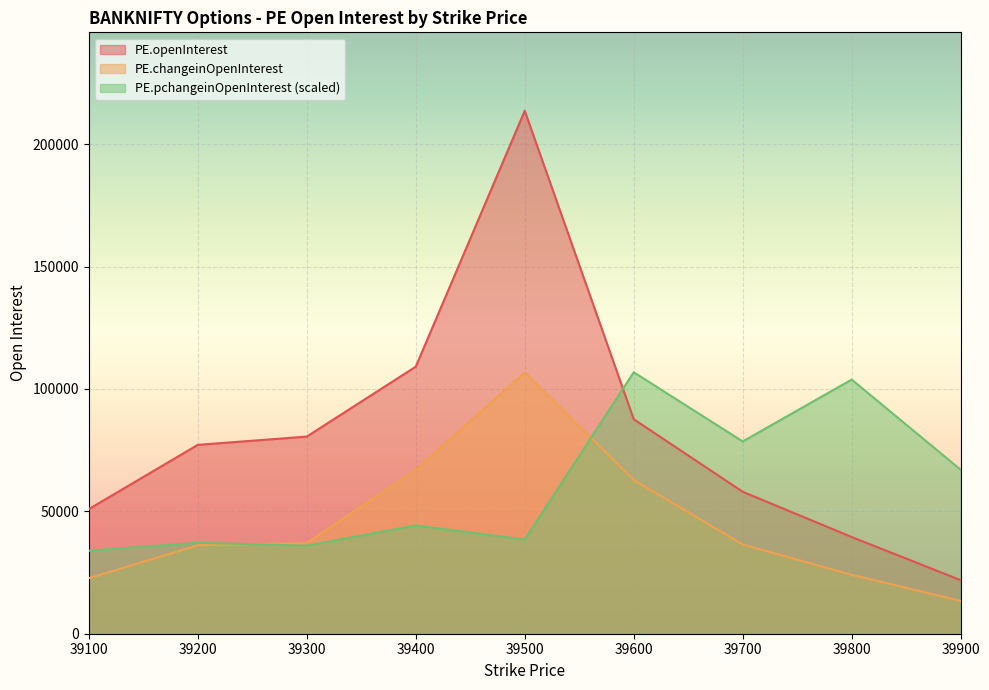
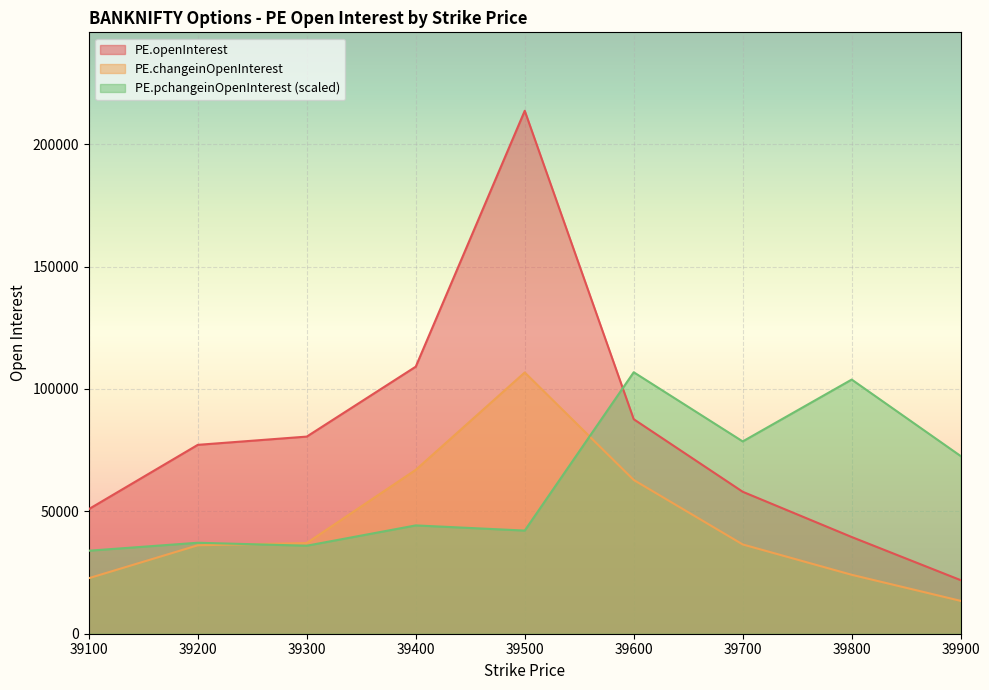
  {
    "PE.pchangeinOpenInterest (scaled)": {
      "39100": 34000,
      "39300": 36000,
      "39400": 44000,
-     "39500": 38000,
+     "39500": 42000,
      "39600": 107000,
      "39700": 79000,
      "39800": 104000,
-     "39900": 67000
+     "39900": 73000
    }
  }
